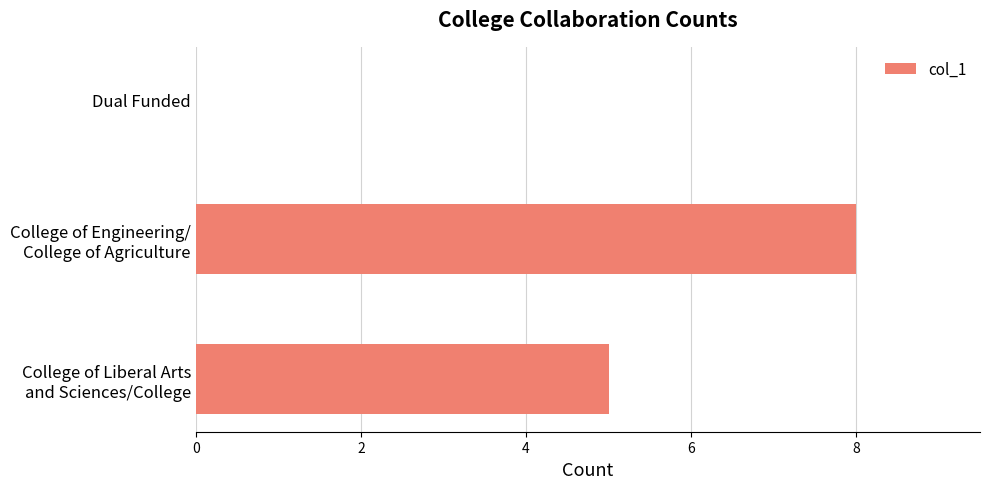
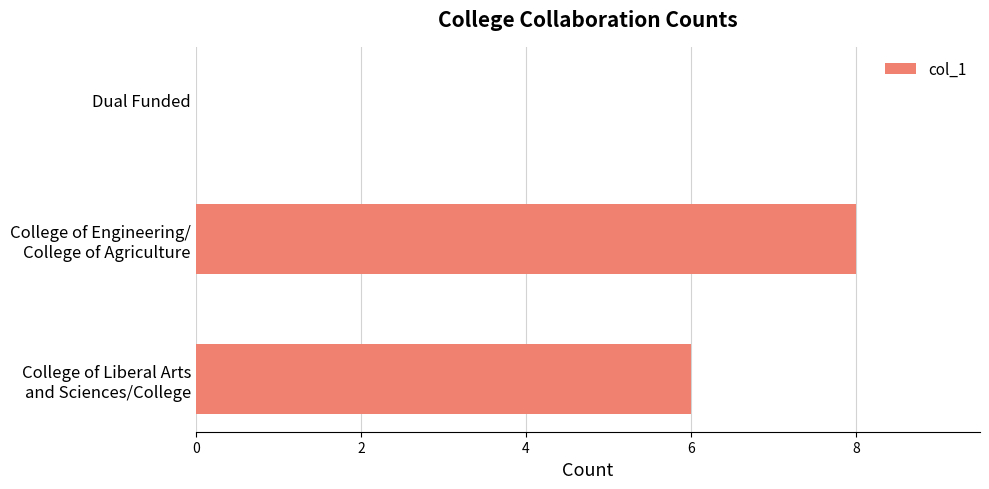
  {
    "Dual Funded": 0,
    "College of Engineering/ College of Agriculture": 8,
-   "College of Liberal Arts and Sciences/College": 5
+   "College of Liberal Arts and Sciences/College": 6
  }
